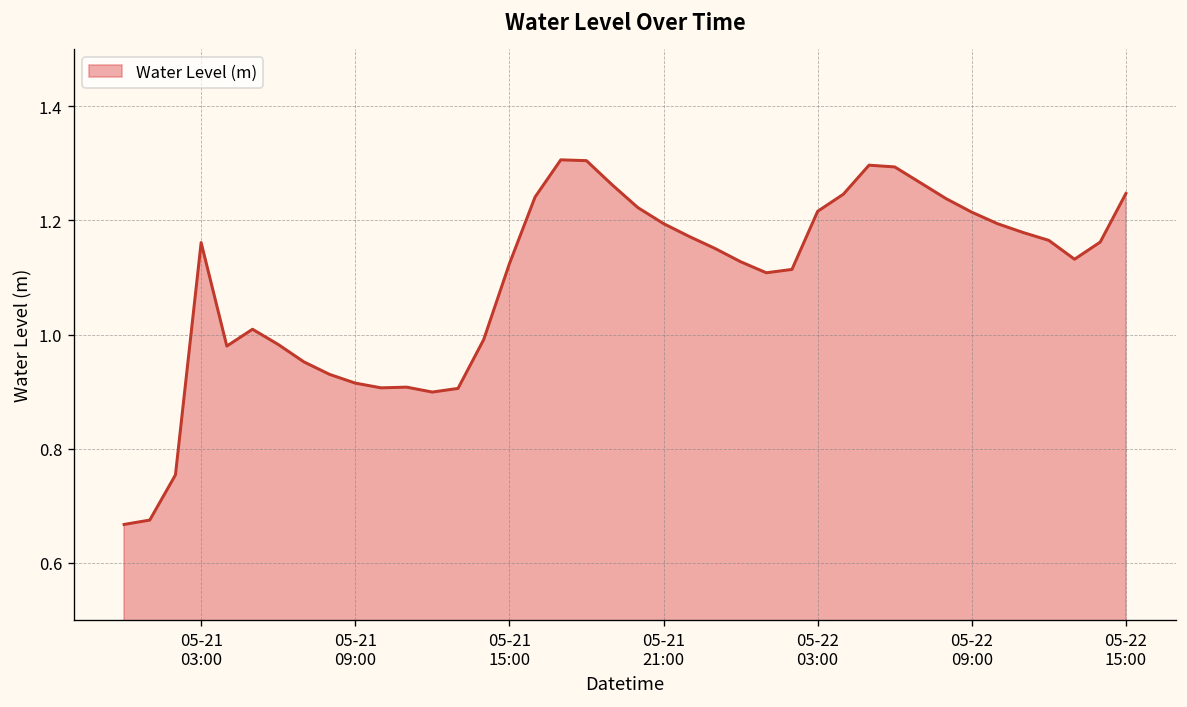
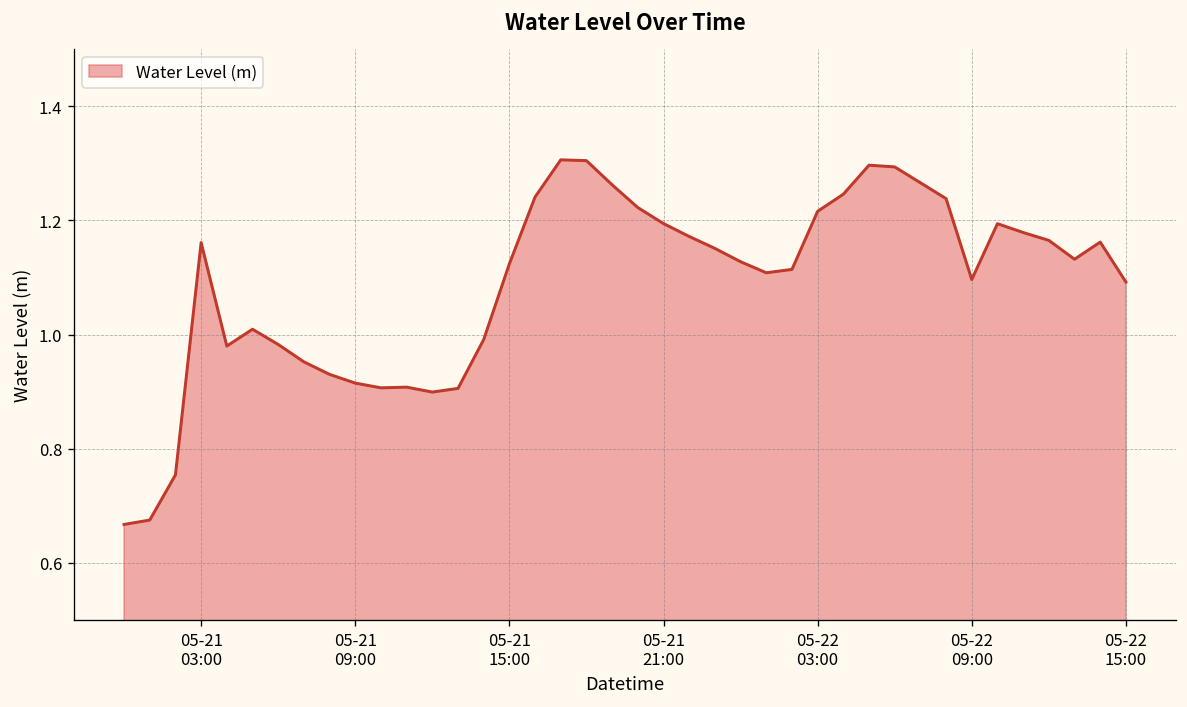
  {
    "05-21 03:00": 1.16,
    "05-21 09:00": 0.91,
    "05-21 15:00": 1.12,
    "05-21 21:00": 1.19,
    "05-22 03:00": 1.22,
-   "05-22 09:00": 1.21,
-   "05-22 15:00": 1.25
+   "05-22 09:00": 1.10,
+   "05-22 15:00": 1.09
  }
